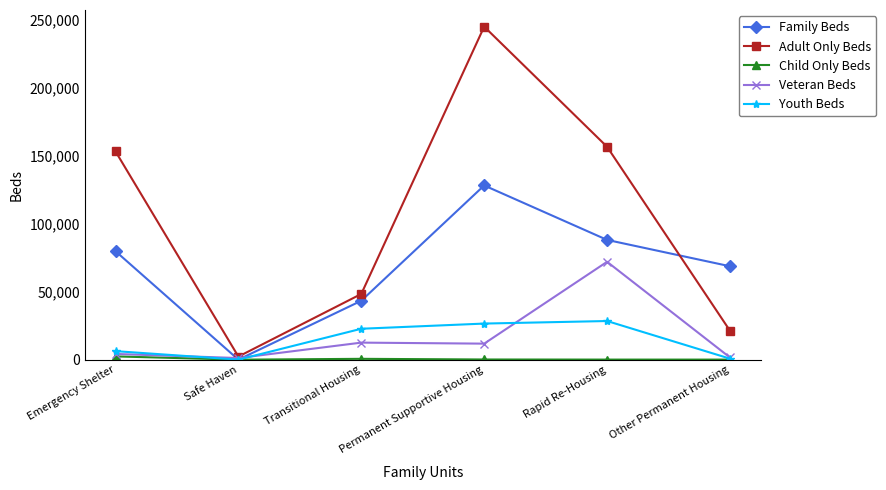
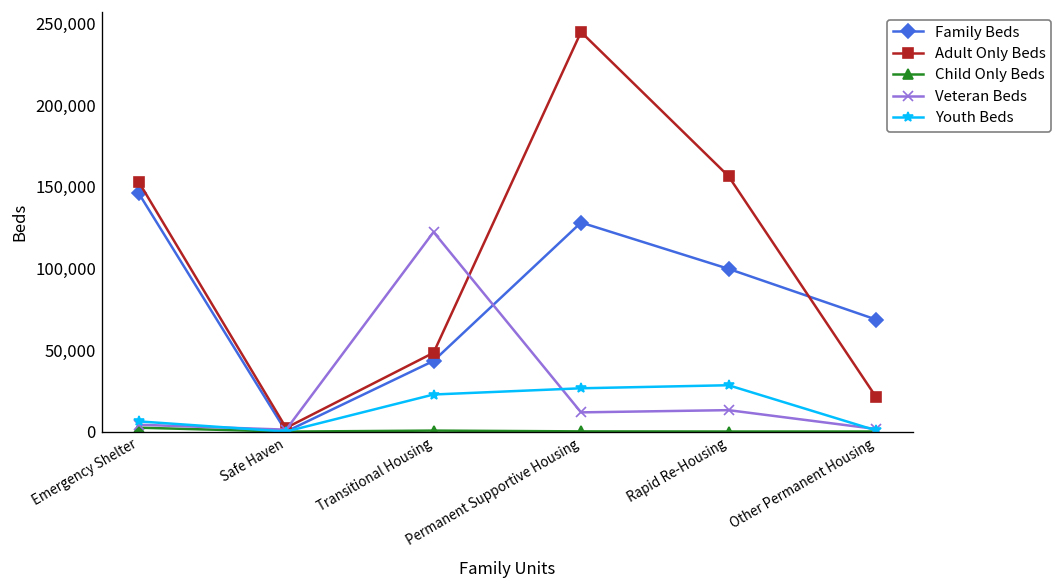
  {
    "Family Beds": {
-     "Emergency Shelter": "80,000",
+     "Emergency Shelter": "146,000",
      "Transitional Housing": "43,000",
      "Permanent Supportive Housing": "128,000",
-     "Rapid Re-Housing": "88,000",
+     "Rapid Re-Housing": "100,000",
      "Other Permanent Housing": "69,000"
    },
    "Adult Only Beds": {
      "Emergency Shelter": "153,000",
      "Transitional Housing": "48,000",
      "Permanent Supportive Housing": "245,000",
      "Rapid Re-Housing": "156,000",
      "Other Permanent Housing": "21,000"
    },
    "Child Only Beds": {
      "Transitional Housing": "1,000",
      "Permanent Supportive Housing": "0",
      "Rapid Re-Housing": "0"
    },
    "Veteran Beds": {
-     "Transitional Housing": "13,000",
+     "Transitional Housing": "122,000",
      "Permanent Supportive Housing": "12,000",
-     "Rapid Re-Housing": "72,000"
+     "Rapid Re-Housing": "13,000"
    },
    "Youth Beds": {
      "Emergency Shelter": "6,000",
      "Transitional Housing": "23,000",
      "Permanent Supportive Housing": "27,000",
      "Rapid Re-Housing": "28,000"
    }
  }
